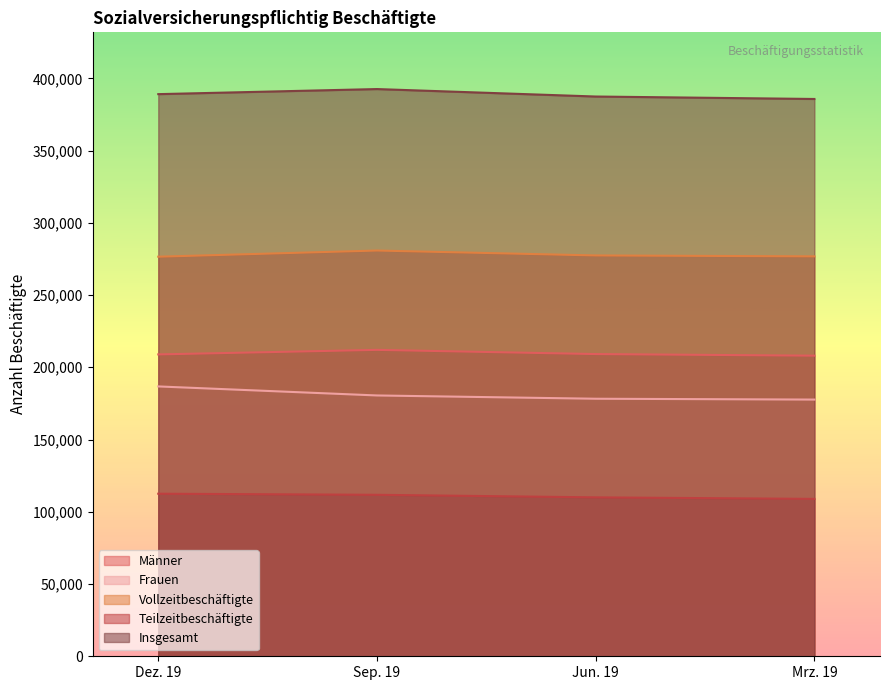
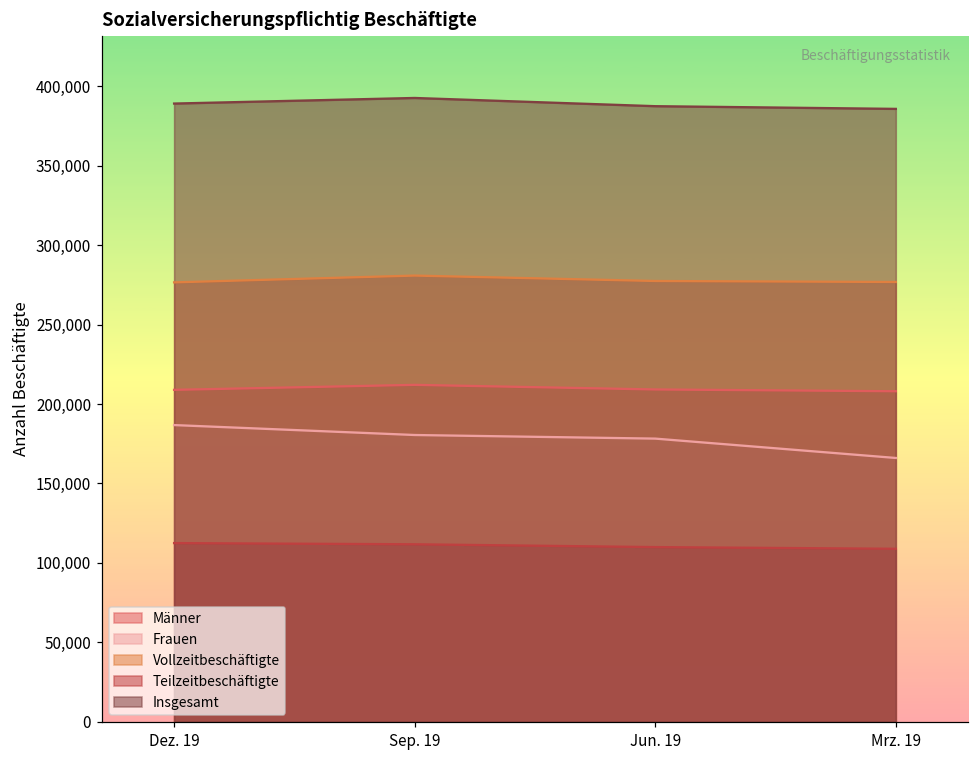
  {
    "Frauen": {
      "Dez. 19": "187,000",
      "Sep. 19": "181,000",
      "Jun. 19": "178,000",
-     "Mrz. 19": "178,000"
+     "Mrz. 19": "166,000"
    }
  }
